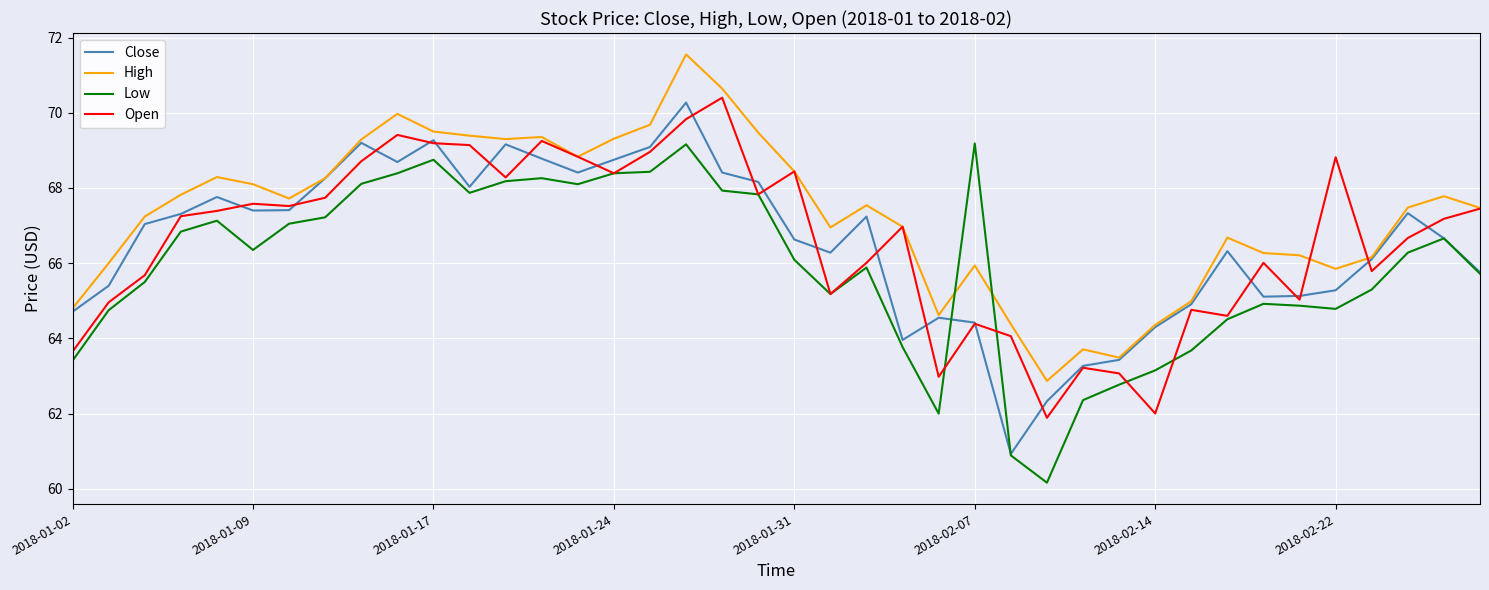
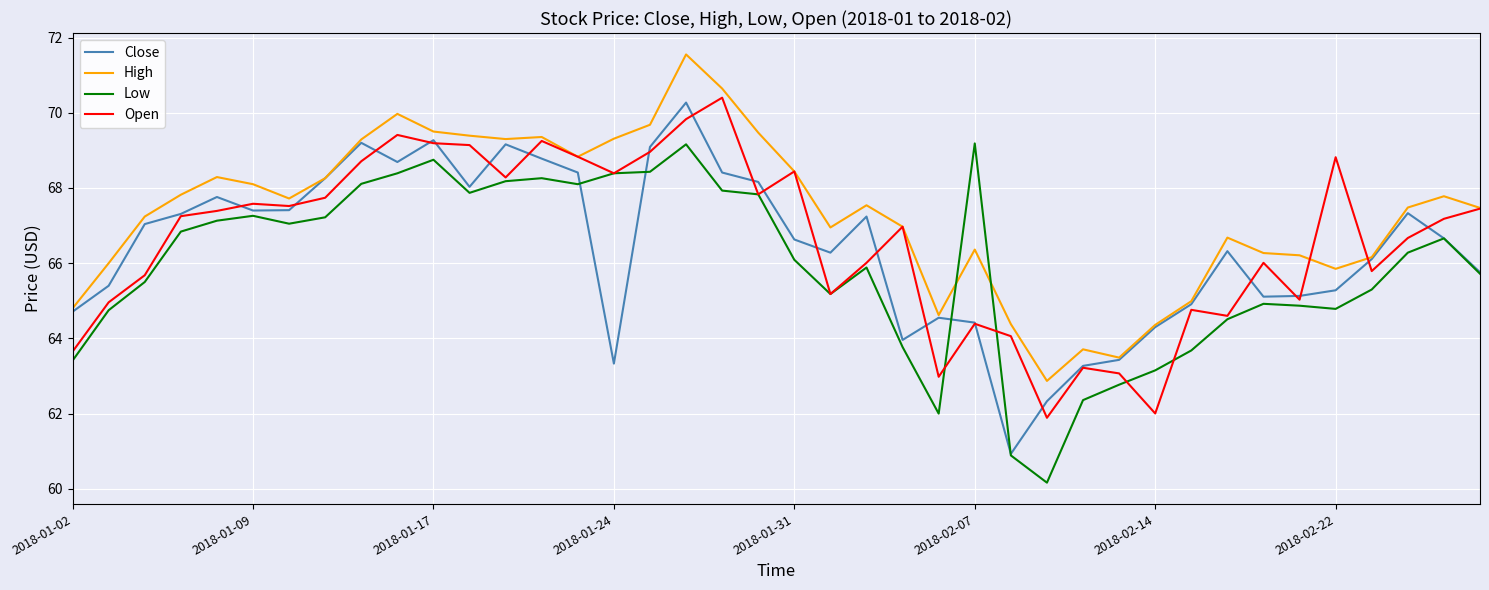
  {
    "Close": {
      "2018-01-02": 64.7,
      "2018-01-09": 67.4,
      "2018-01-17": 69.3,
-     "2018-01-24": 68.8,
+     "2018-01-24": 63.3,
      "2018-01-31": 66.6,
      "2018-02-22": 65.3
    },
    "High": {
      "2018-01-02": 64.8,
      "2018-01-09": 68.1,
      "2018-01-17": 69.5,
      "2018-01-24": 69.3,
-     "2018-02-07": 65.9,
+     "2018-02-07": 66.4,
      "2018-02-22": 65.8
    },
    "Low": {
      "2018-01-02": 63.4,
-     "2018-01-09": 66.4,
+     "2018-01-09": 67.3,
      "2018-01-17": 68.8,
      "2018-01-31": 66.1,
      "2018-02-07": 69.2,
      "2018-02-14": 63.2,
      "2018-02-22": 64.8
    },
    "Open": {
      "2018-01-02": 63.7,
      "2018-01-09": 67.6,
      "2018-01-17": 69.2,
      "2018-02-14": 62.0,
      "2018-02-22": 68.8
    }
  }
